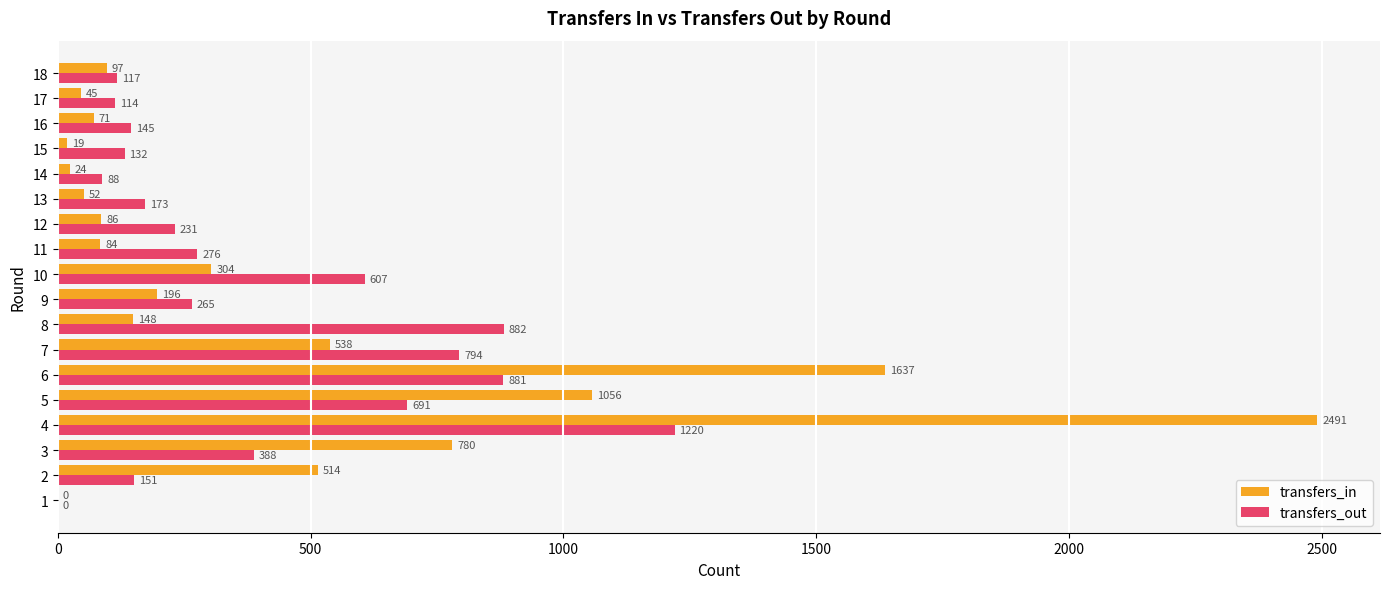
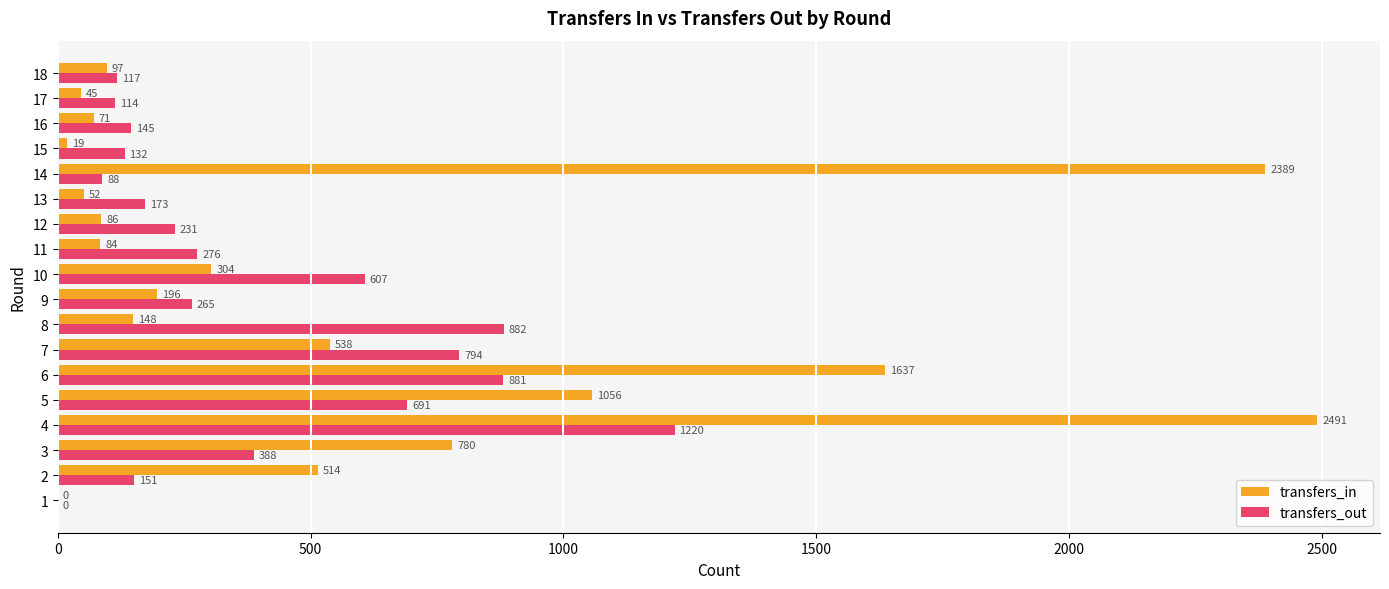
  {
    "transfers_in": {
      "18": 97,
      "17": 45,
      "16": 71,
      "15": 19,
-     "14": 24,
+     "14": 2389,
      "13": 52,
      "12": 86,
      "11": 84,
      "10": 304,
      "9": 196,
      "8": 148,
      "7": 538,
      "6": 1637,
      "5": 1056,
      "4": 2491,
      "3": 780,
      "2": 514,
      "1": 0
    },
    "transfers_out": {
      "18": 117,
      "17": 114,
      "16": 145,
      "15": 132,
      "14": 88,
      "13": 173,
      "12": 231,
      "11": 276,
      "10": 607,
      "9": 265,
      "8": 882,
      "7": 794,
      "6": 881,
      "5": 691,
      "4": 1220,
      "3": 388,
      "2": 151,
      "1": 0
    }
  }
